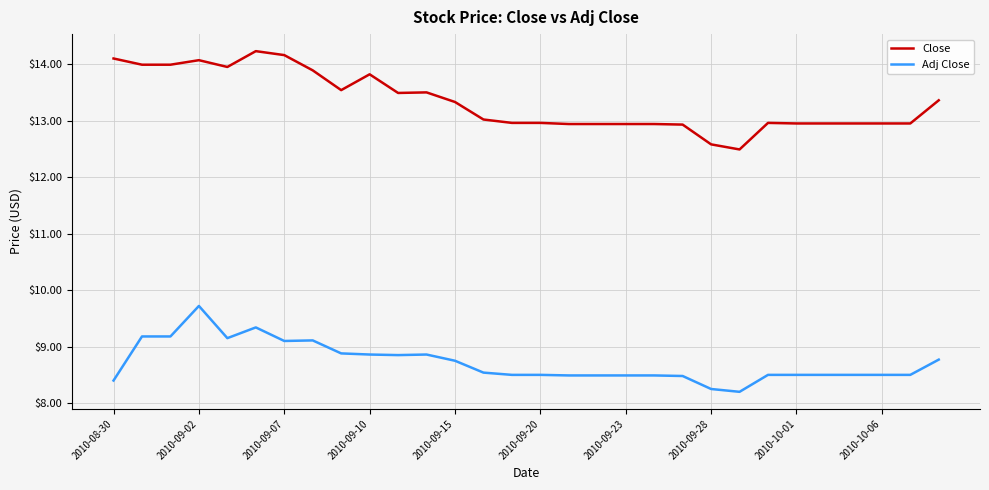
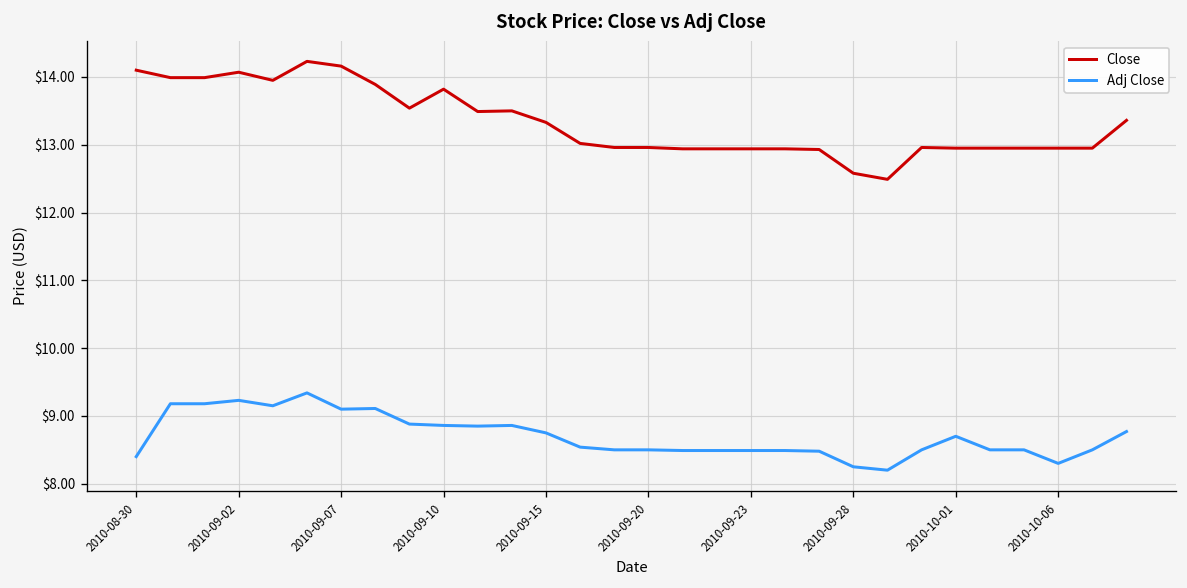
  {
    "Close": {
      "2010-08-30": "$14.1",
      "2010-09-02": "$14.1",
      "2010-09-07": "$14.2",
      "2010-09-10": "$13.8",
      "2010-09-15": "$13.3",
      "2010-09-20": "$13.0",
      "2010-09-23": "$12.9",
      "2010-09-28": "$12.6",
      "2010-10-01": "$13.0",
      "2010-10-06": "$13.0"
    },
    "Adj Close": {
      "2010-08-30": "$8.4",
-     "2010-09-02": "$9.7",
+     "2010-09-02": "$9.2",
      "2010-09-07": "$9.1",
      "2010-09-10": "$8.9",
      "2010-09-15": "$8.8",
      "2010-09-20": "$8.5",
      "2010-09-23": "$8.5",
      "2010-09-28": "$8.3",
-     "2010-10-01": "$8.5",
-     "2010-10-06": "$8.5"
+     "2010-10-01": "$8.7",
+     "2010-10-06": "$8.3"
    }
  }
